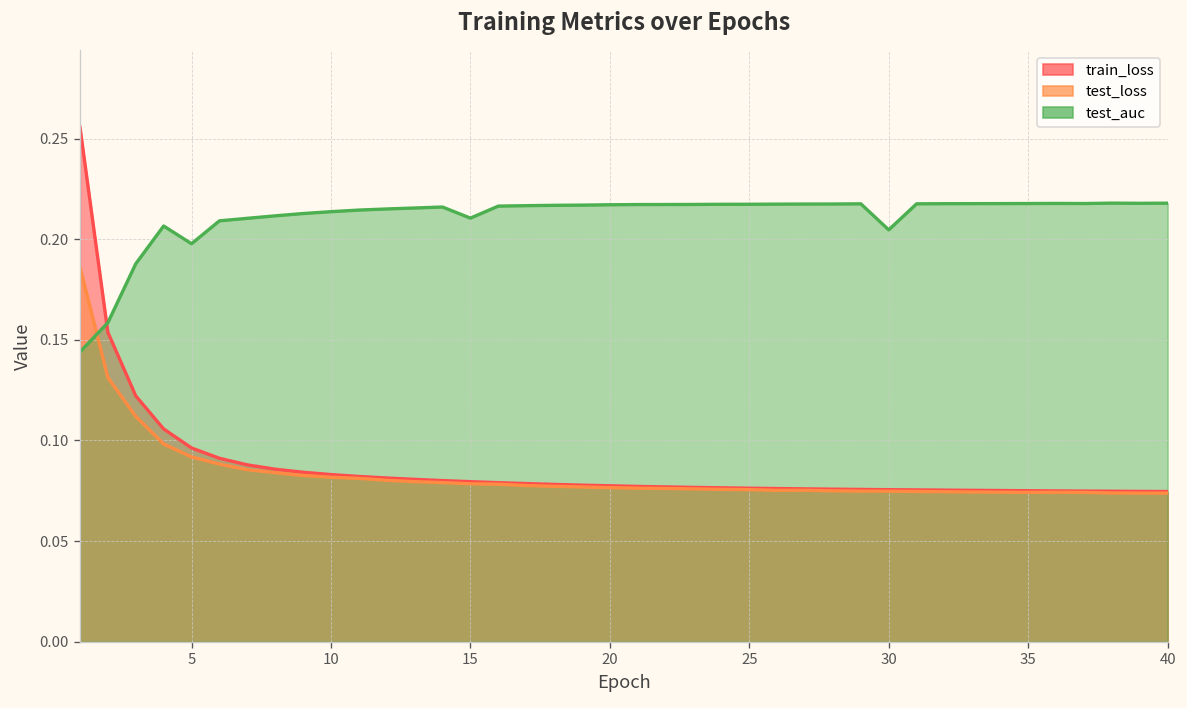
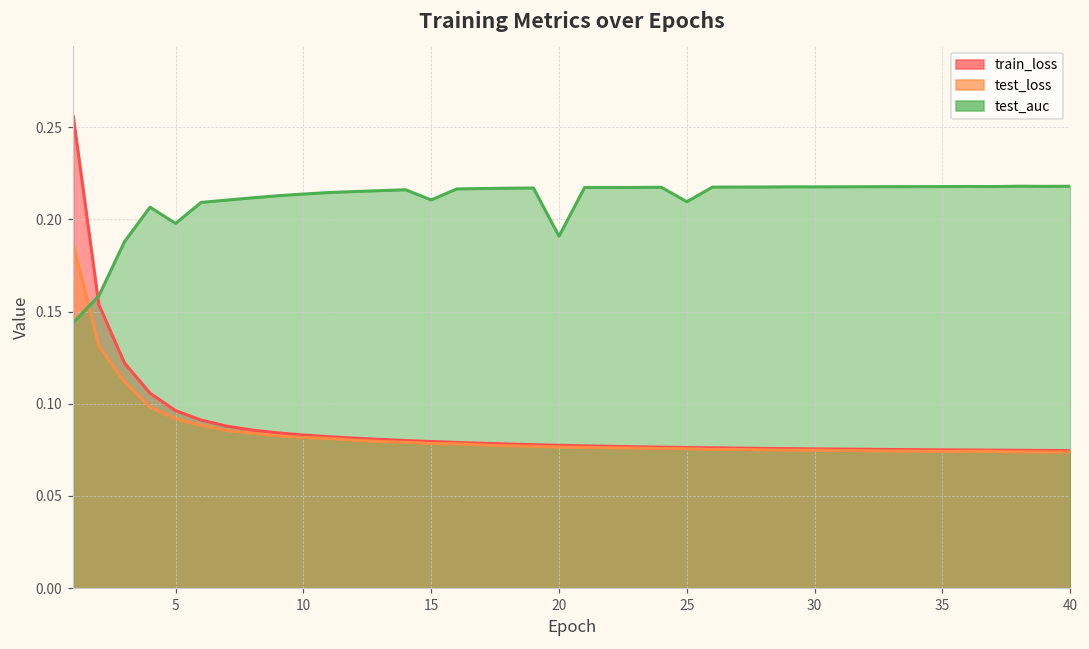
  {
    "test_auc": {
      "5": 0.198,
      "10": 0.214,
      "15": 0.211,
-     "20": 0.217,
-     "25": 0.217,
-     "30": 0.205,
+     "20": 0.191,
+     "25": 0.210,
+     "30": 0.218,
      "35": 0.218,
      "40": 0.218
    }
  }
